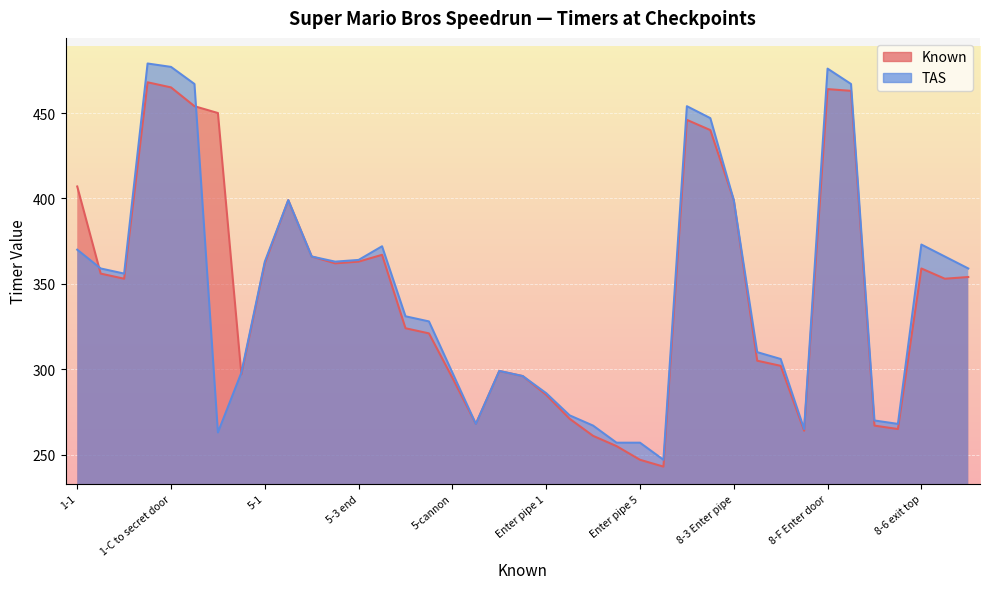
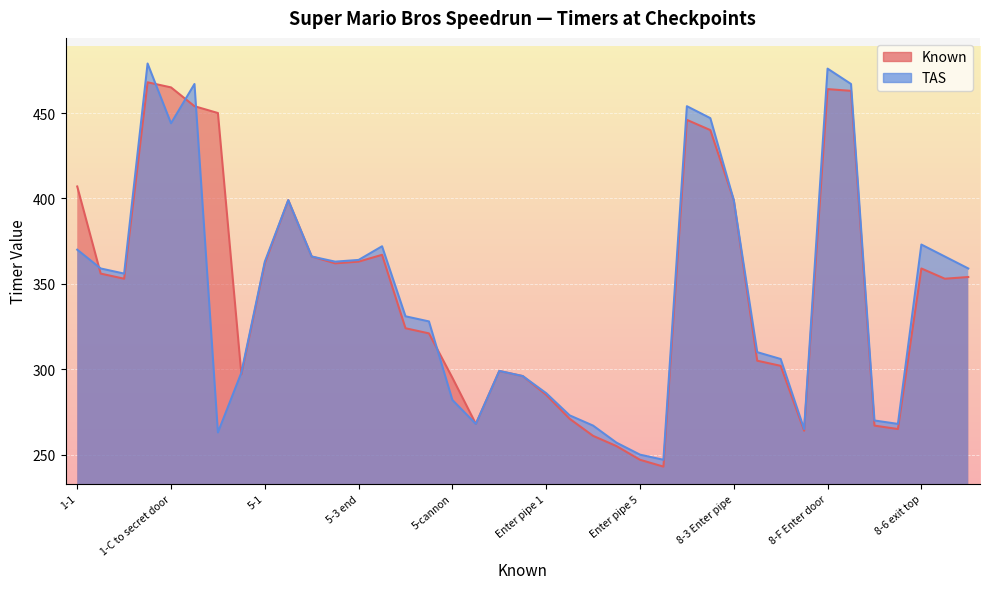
  {
    "Known": {
      "1-1": 407,
      "1-C to secret door": 465,
      "5-cannon": 295,
      "Enter pipe 5": 247,
      "8-F Enter door": 464,
      "8-6 exit top": 359
    },
    "TAS": {
      "1-1": 370,
-     "1-C to secret door": 477,
-     "5-cannon": 298,
-     "Enter pipe 5": 257,
+     "1-C to secret door": 444,
+     "5-cannon": 282,
+     "Enter pipe 5": 250,
      "8-F Enter door": 476,
      "8-6 exit top": 373
    }
  }
